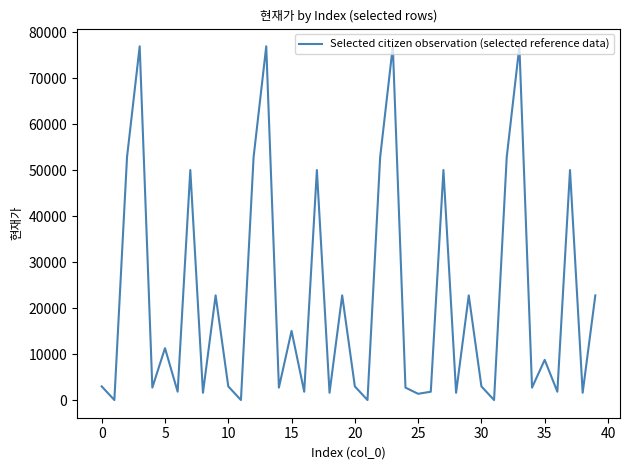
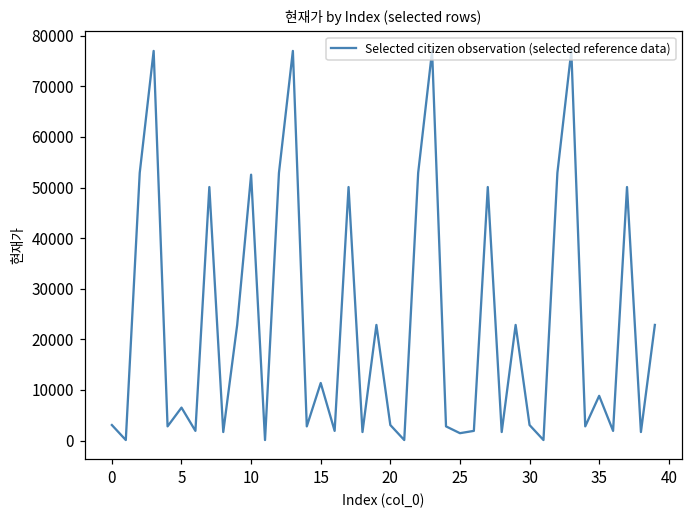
  {
    "0": 3000,
-   "5": 11000,
-   "10": 3000,
-   "15": 15000,
+   "5": 7000,
+   "10": 53000,
+   "15": 11000,
    "20": 3000,
    "25": 1000,
    "30": 3000,
    "35": 9000
  }
